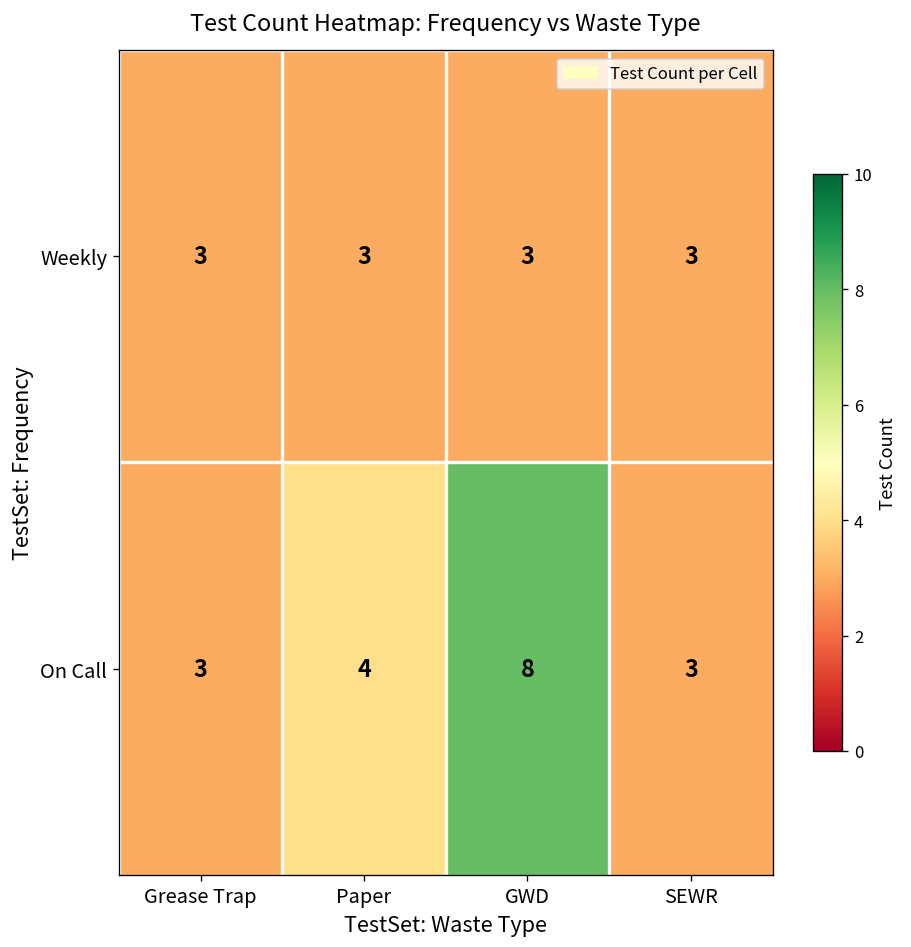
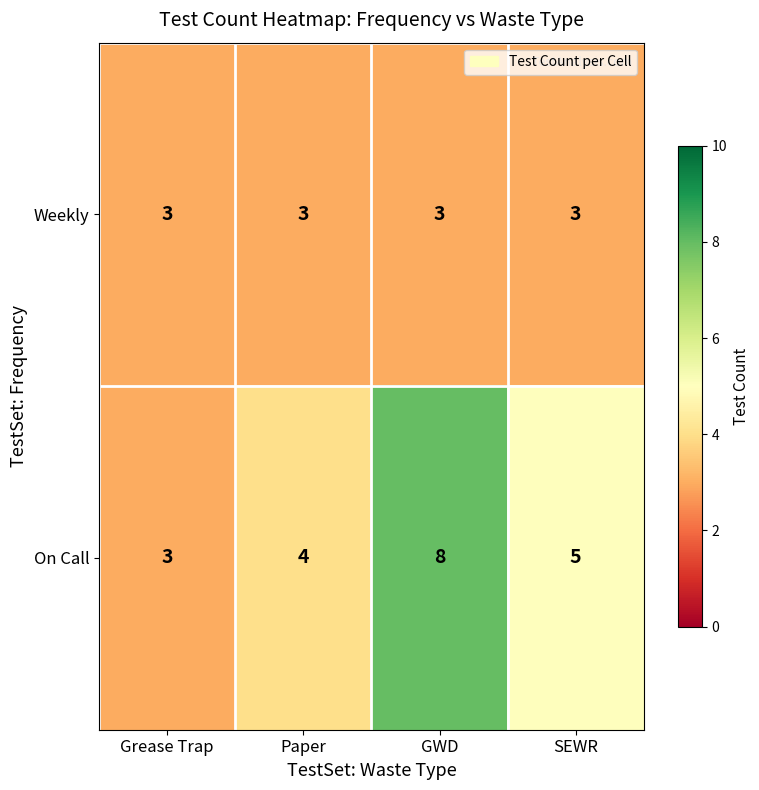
  {
    "Weekly": {
      "Grease Trap": 3,
      "Paper": 3,
      "GWD": 3,
      "SEWR": 3
    },
    "On Call": {
      "Grease Trap": 3,
      "Paper": 4,
      "GWD": 8,
-     "SEWR": 3
+     "SEWR": 5
    }
  }
